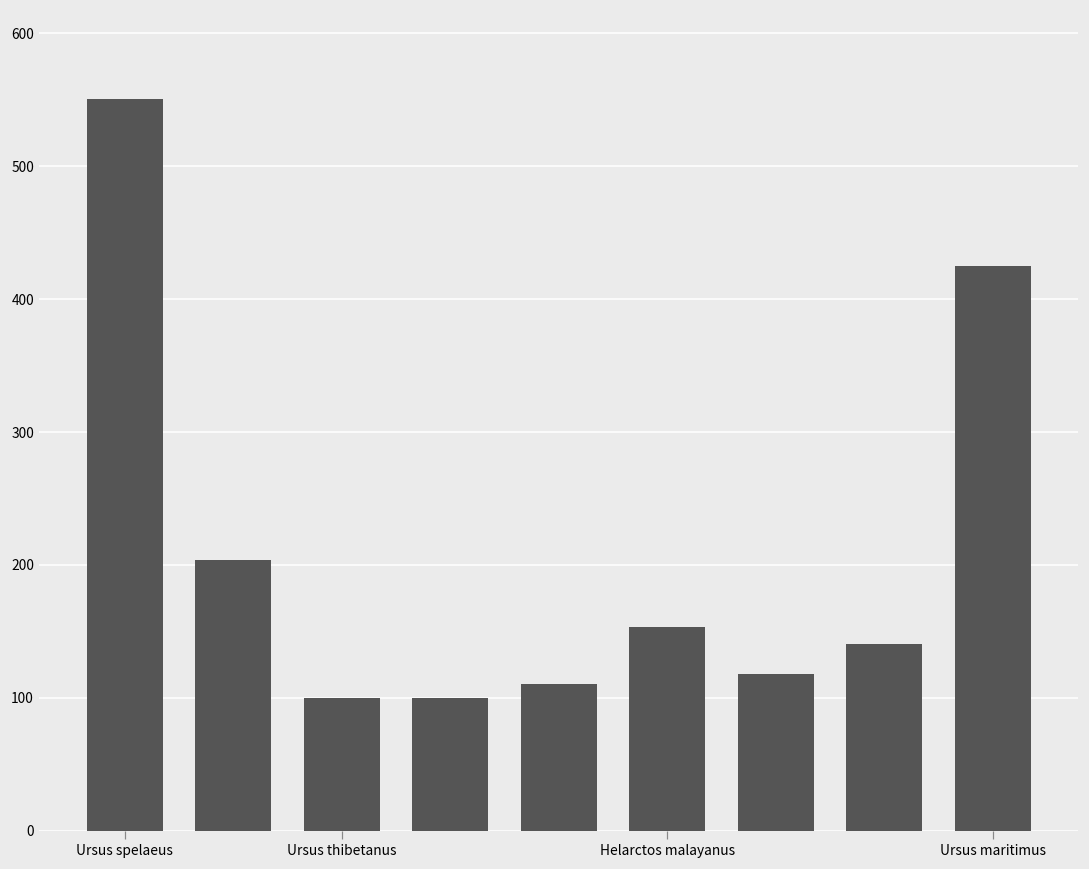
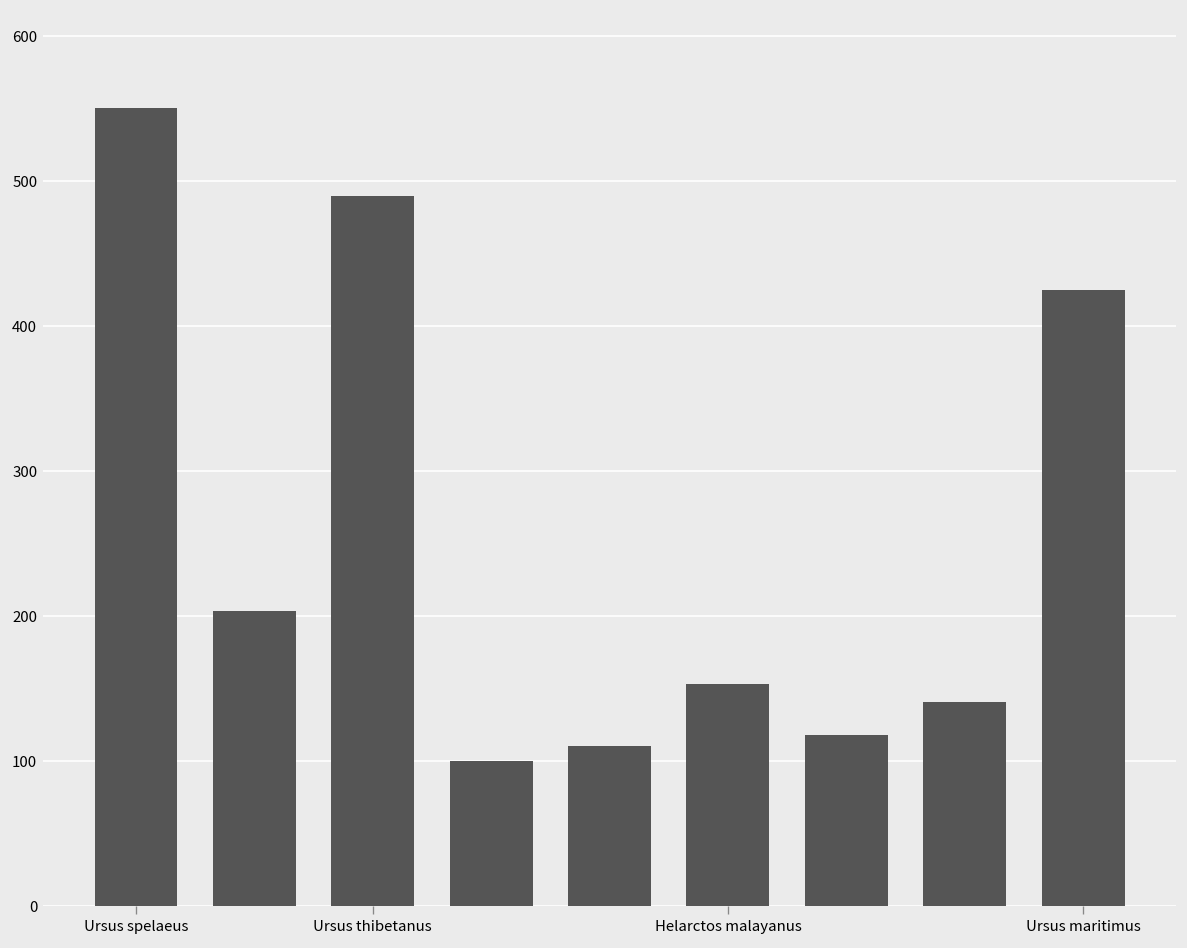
  {
    "Ursus spelaeus": 551,
-   "Ursus thibetanus": 100,
+   "Ursus thibetanus": 490,
    "Helarctos malayanus": 153,
    "Ursus maritimus": 425
  }
